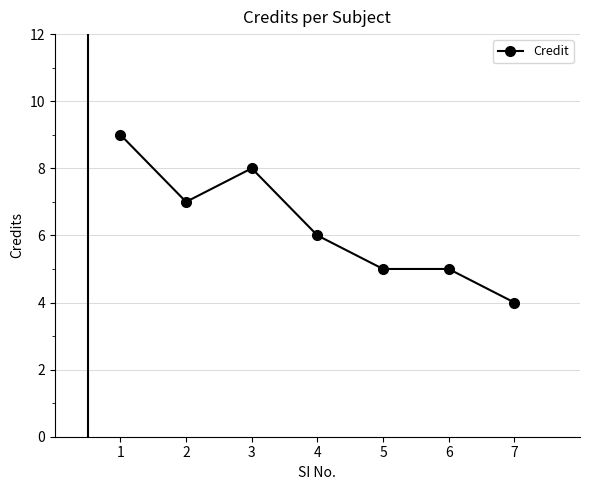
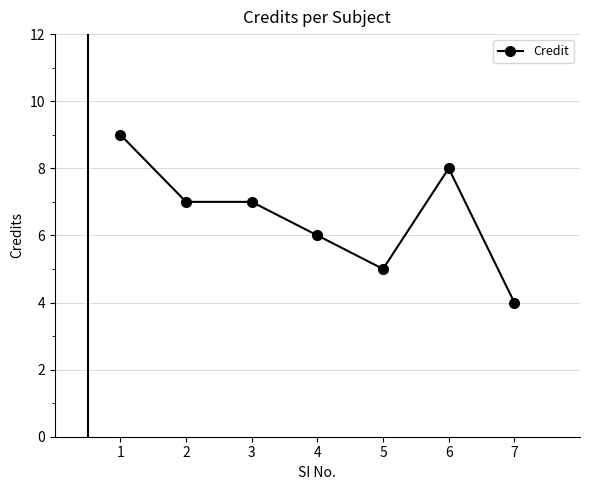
  {
    "1": 9,
    "2": 7,
-   "3": 8,
+   "3": 7,
    "4": 6,
    "5": 5,
-   "6": 5,
+   "6": 8,
    "7": 4
  }
